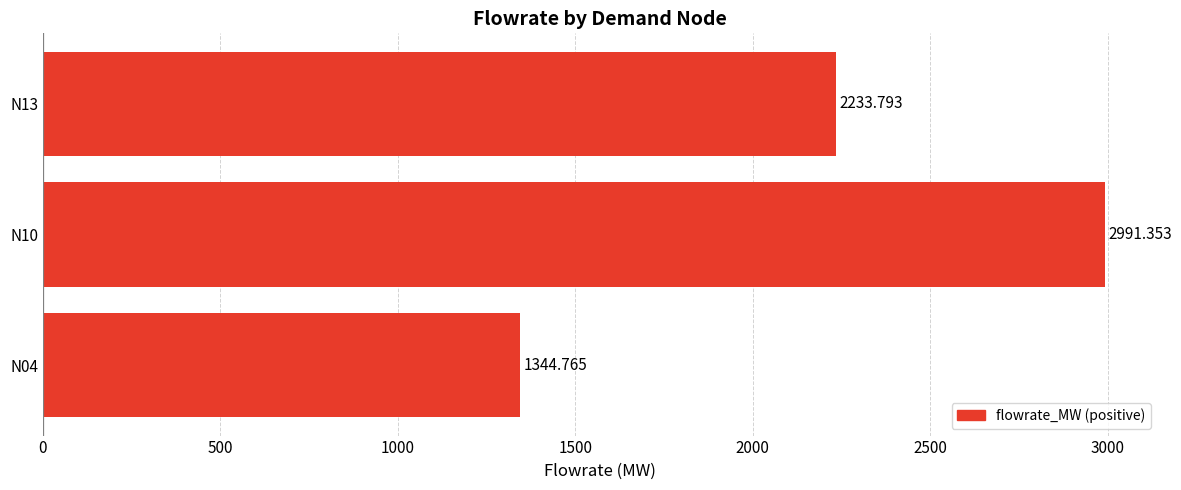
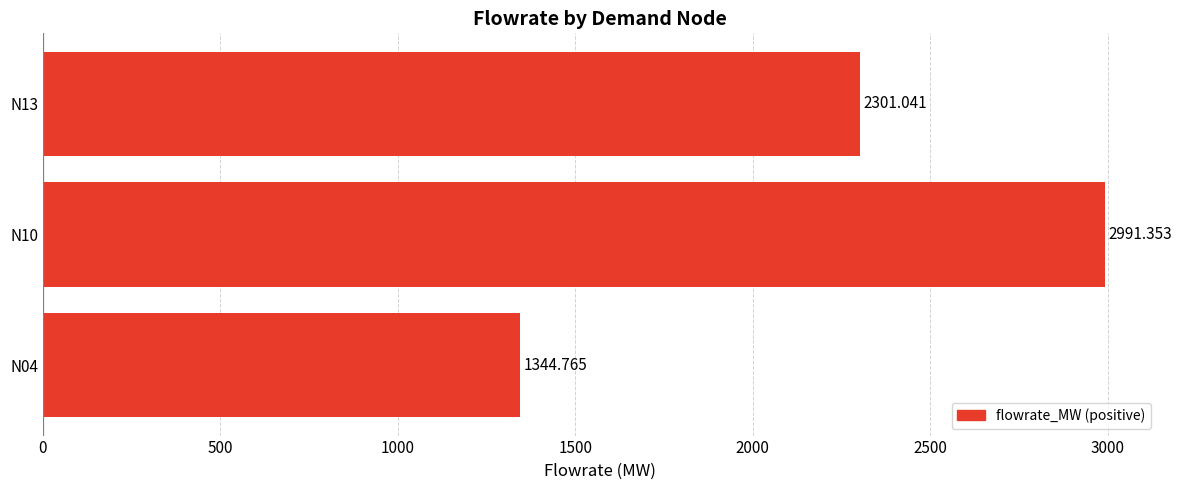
  {
-   "N13": 2233.793,
+   "N13": 2301.041,
    "N10": 2991.353,
    "N04": 1344.765
  }
